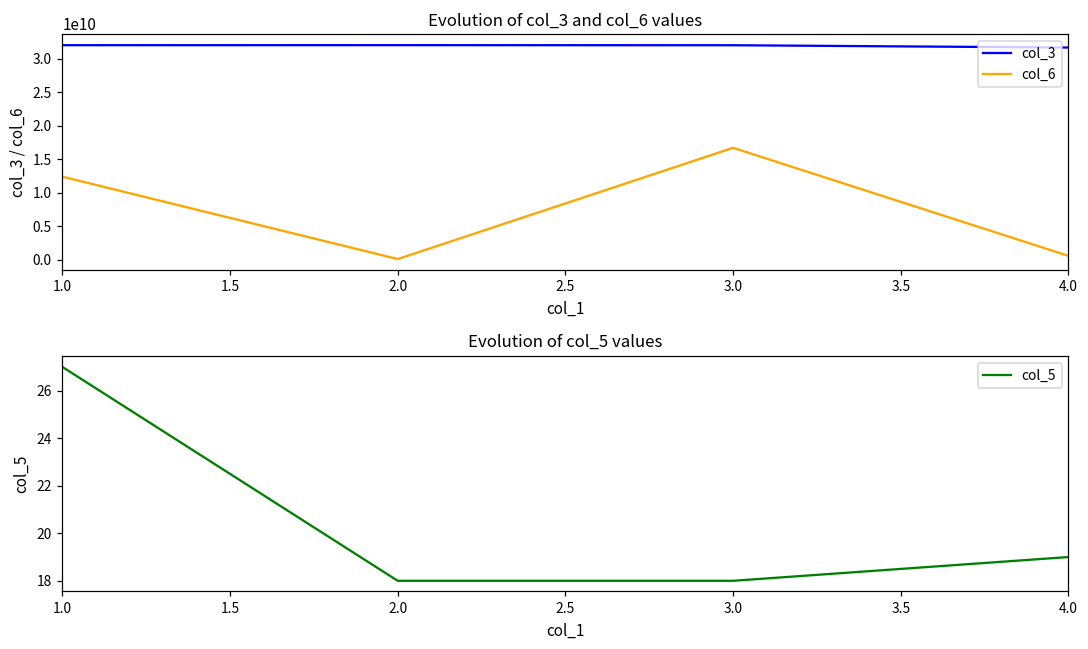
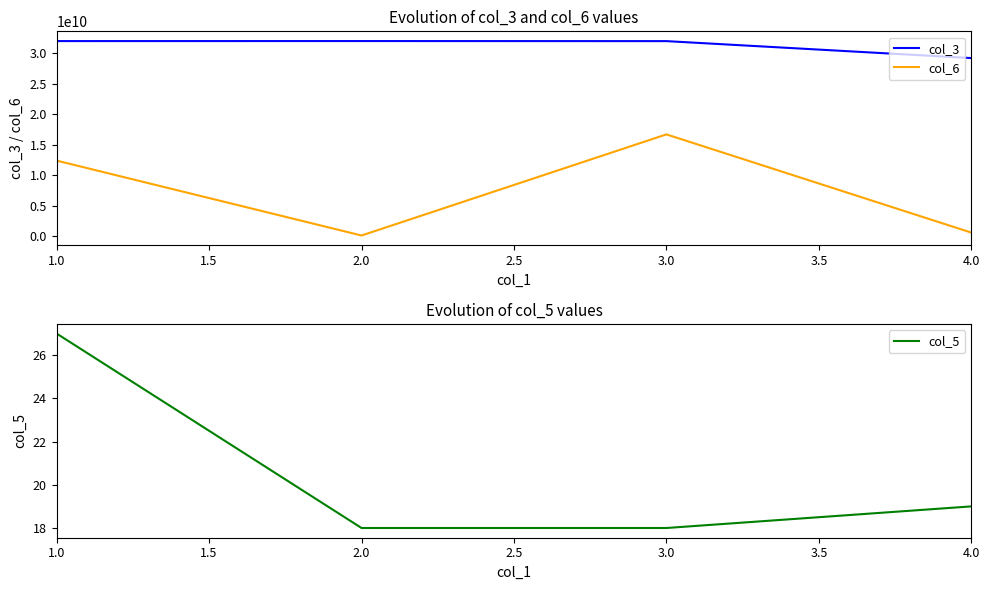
  {
    "Evolution of col_3 and col_6 values": {
      "col_3": {
        "1.0": 32000000000,
        "2.0": 32000000000,
        "3.0": 32000000000,
-       "4.0": 32000000000
+       "4.0": 29000000000
      },
      "col_6": {
        "1.0": 12000000000,
        "2.0": 0,
        "3.0": 17000000000,
        "4.0": 1000000000
      }
    },
    "Evolution of col_5 values": {
      "1.0": 27.0,
      "2.0": 18.0,
      "3.0": 18.0,
      "4.0": 19.0
    }
  }
